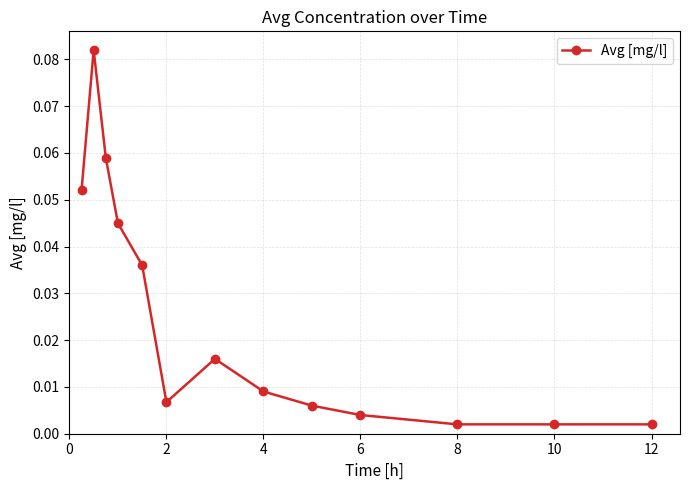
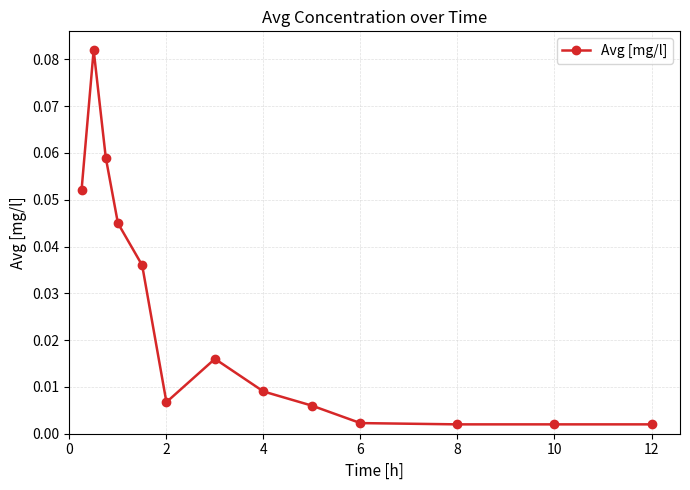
  {
    "2": 0.007,
    "4": 0.009,
-   "6": 0.004,
+   "6": 0.002,
    "8": 0.002,
    "10": 0.002,
    "12": 0.002
  }
